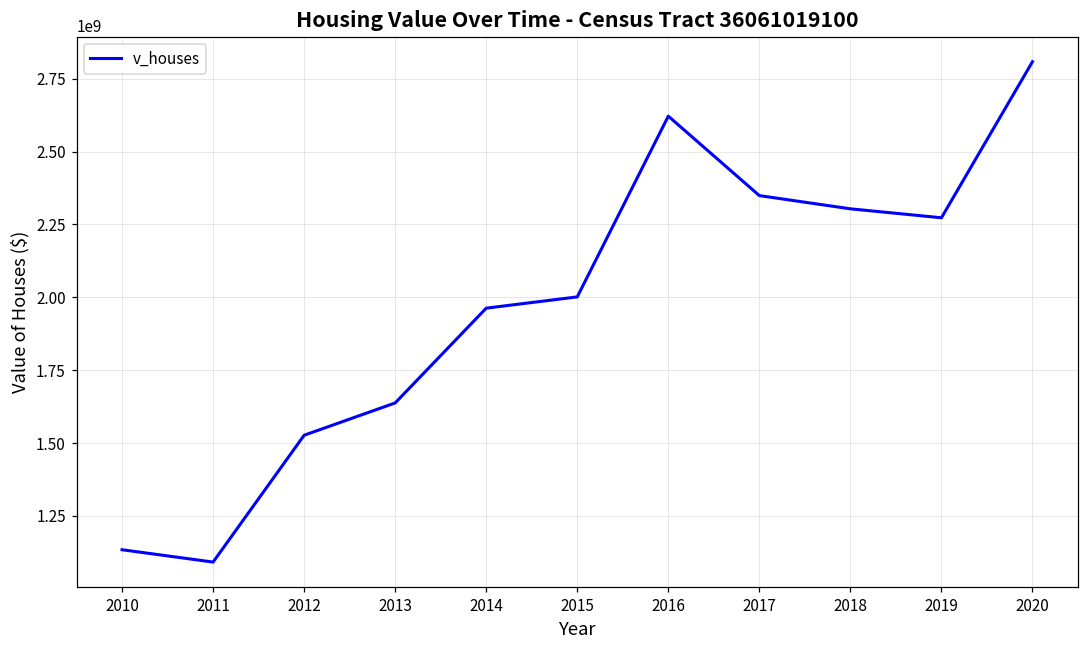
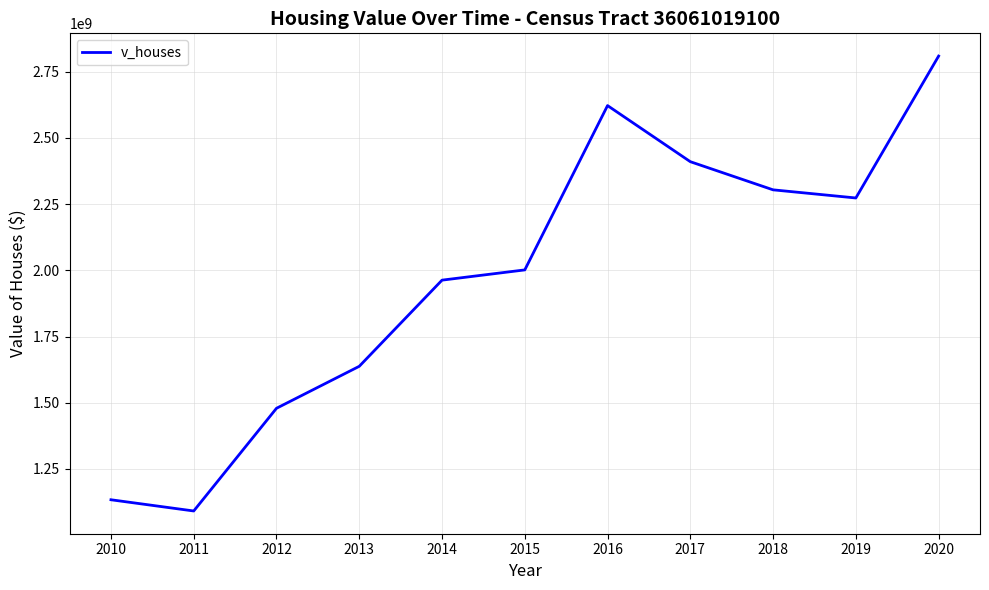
  {
    "2010": 1130000000,
    "2011": 1090000000,
-   "2012": 1530000000,
+   "2012": 1480000000,
    "2013": 1640000000,
    "2014": 1960000000,
    "2015": 2000000000,
    "2016": 2620000000,
-   "2017": 2350000000,
+   "2017": 2410000000,
    "2018": 2300000000,
    "2019": 2270000000,
    "2020": 2810000000
  }
